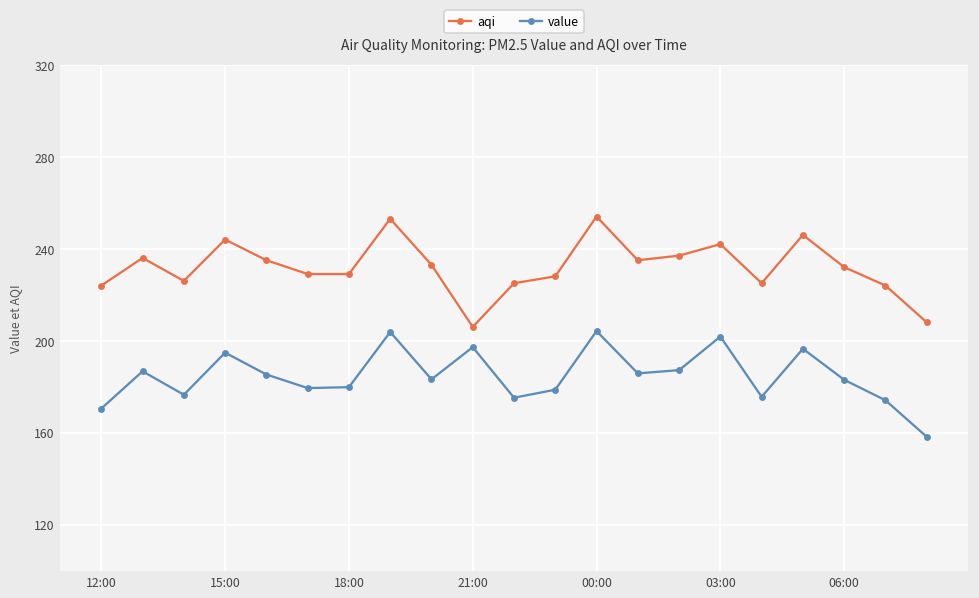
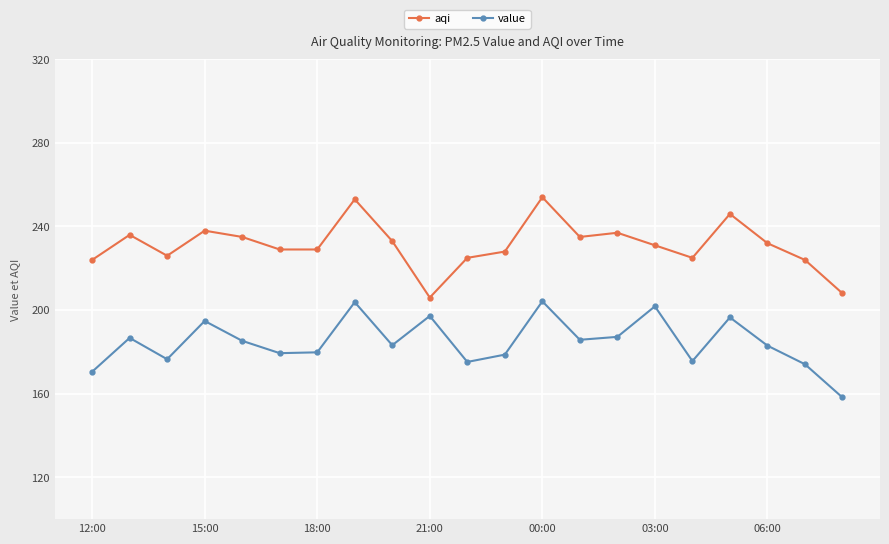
  {
    "aqi": {
      "12:00": 224,
-     "15:00": 244,
+     "15:00": 238,
      "18:00": 229,
      "21:00": 206,
      "00:00": 254,
-     "03:00": 242,
+     "03:00": 231,
      "06:00": 232
    },
    "value": {
      "12:00": 171,
      "15:00": 195,
      "18:00": 180,
      "21:00": 197,
      "00:00": 204,
      "03:00": 202,
      "06:00": 183
    }
  }
